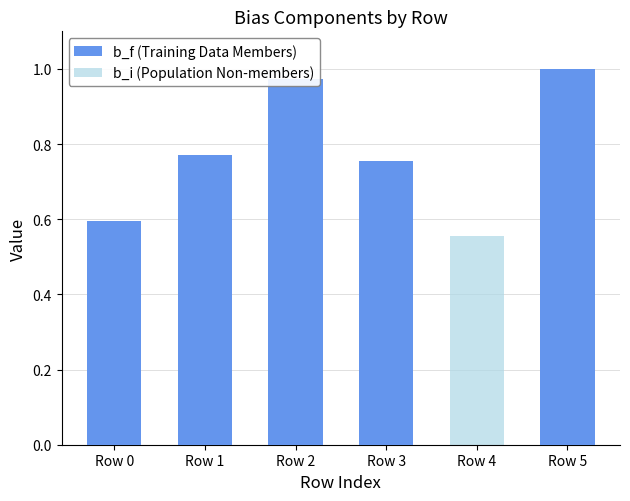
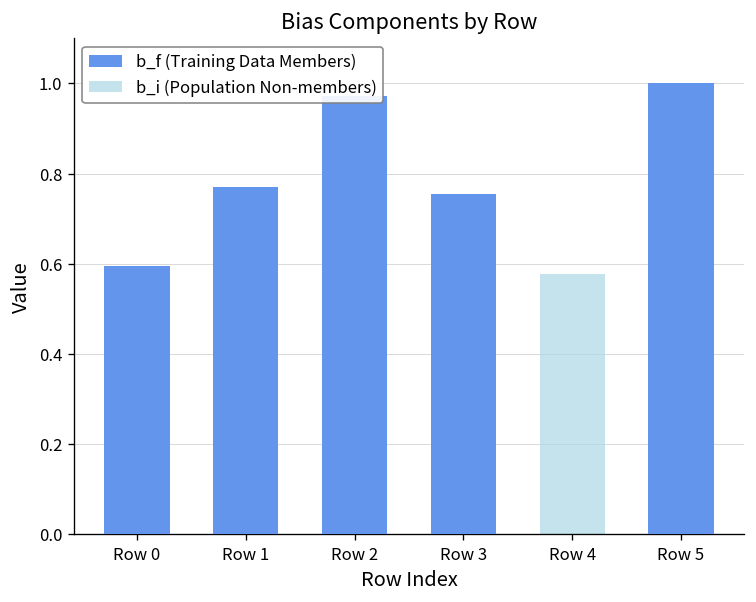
  {
    "b_f (Training Data Members)": {
      "Row 0": 0.59,
      "Row 1": 0.77,
      "Row 3": 0.75,
      "Row 4": 0.00,
      "Row 5": 1.00
    },
    "b_i (Population Non-members)": {
      "Row 2": 0.00,
-     "Row 4": 0.56,
+     "Row 4": 0.58,
      "Row 5": 1.00
    }
  }
